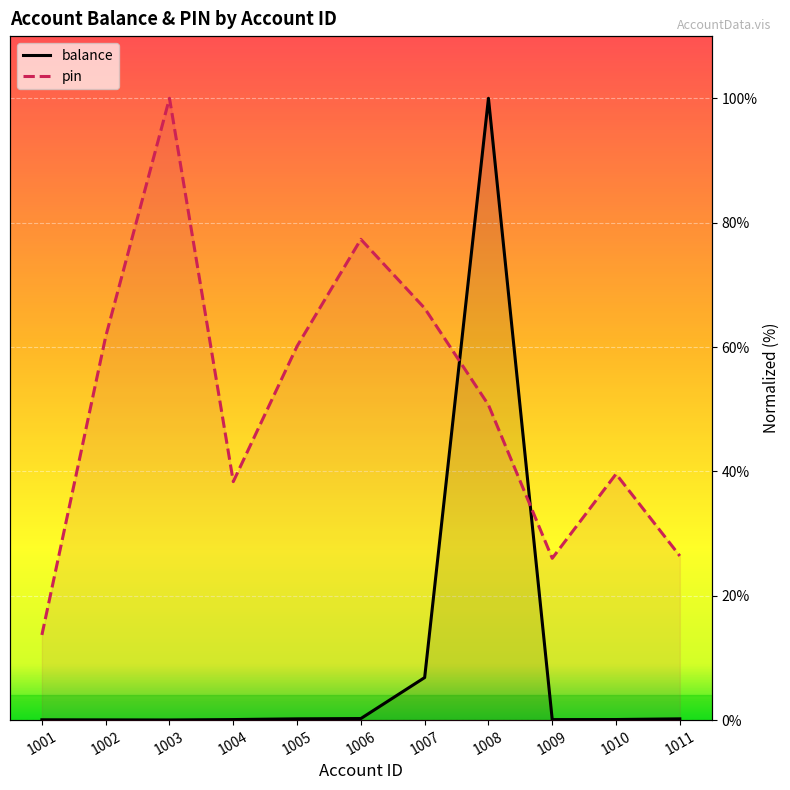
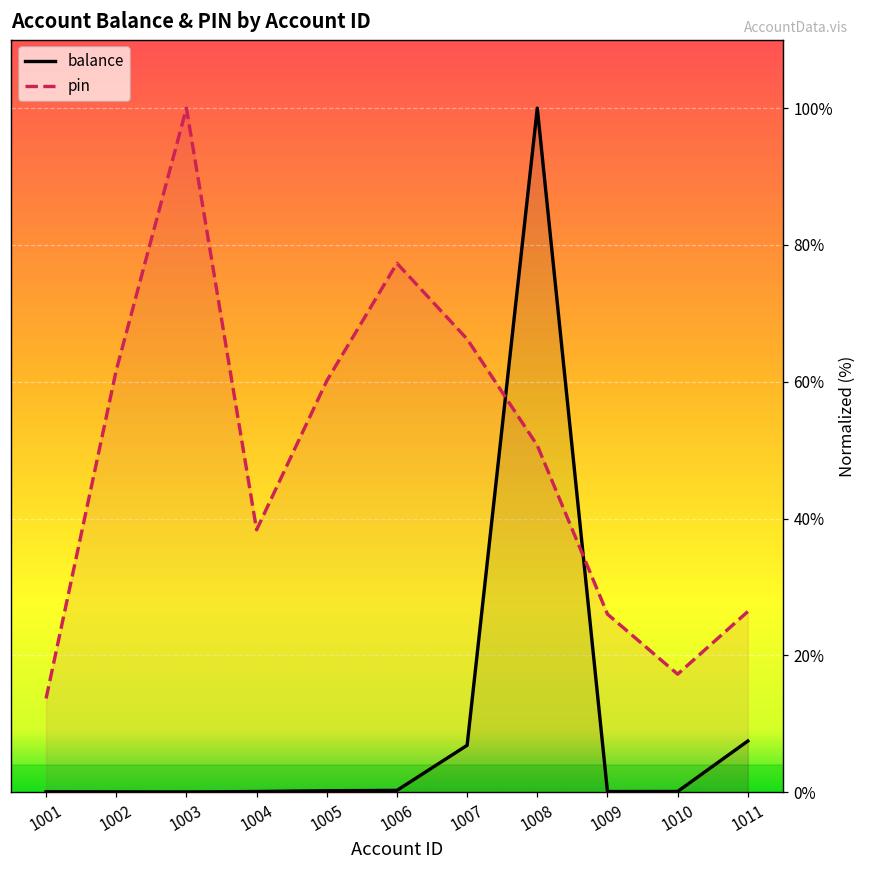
  {
    "balance": {
      "1001": "0%",
      "1002": "0%",
      "1003": "0%",
      "1004": "0%",
      "1005": "0%",
      "1006": "0%",
      "1007": "7%",
      "1008": "100%",
      "1009": "0%",
      "1010": "0%",
-     "1011": "0%"
+     "1011": "7%"
    },
    "pin": {
      "1001": "14%",
      "1002": "62%",
      "1003": "100%",
      "1004": "38%",
      "1005": "60%",
      "1006": "77%",
      "1007": "66%",
      "1008": "51%",
      "1009": "26%",
-     "1010": "40%",
+     "1010": "17%",
      "1011": "26%"
    }
  }
